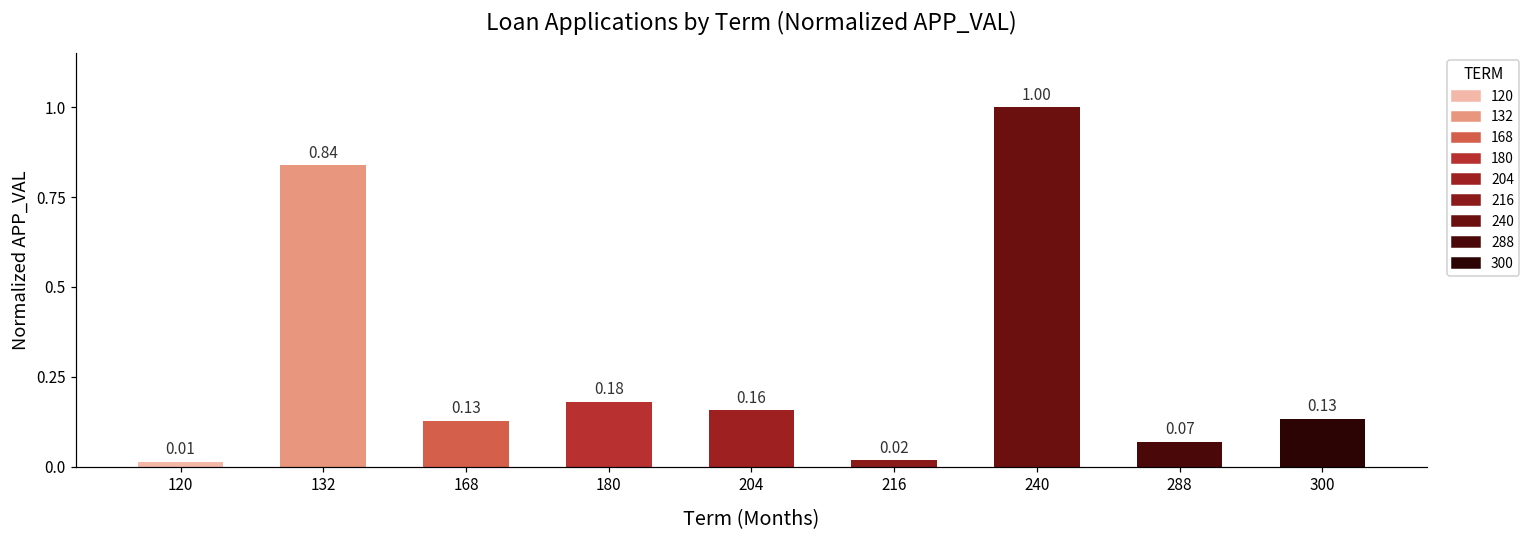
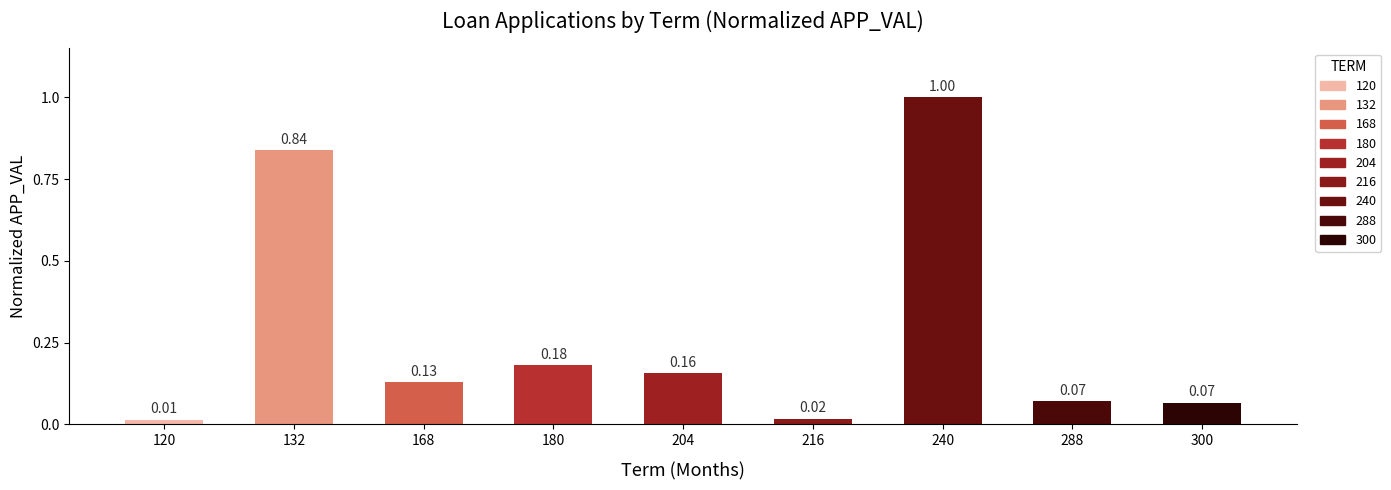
  {
    "120": 0.01,
    "132": 0.84,
    "168": 0.13,
    "180": 0.18,
    "204": 0.16,
    "216": 0.02,
    "240": 1.00,
    "288": 0.07,
-   "300": 0.13
+   "300": 0.07
  }
